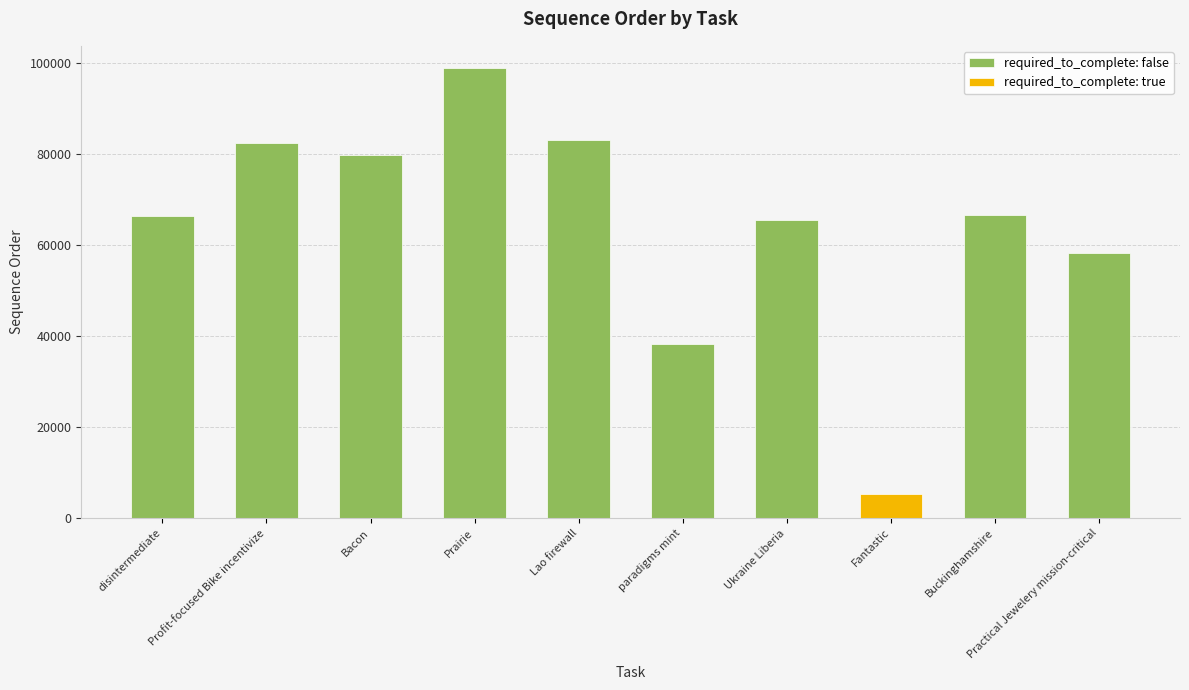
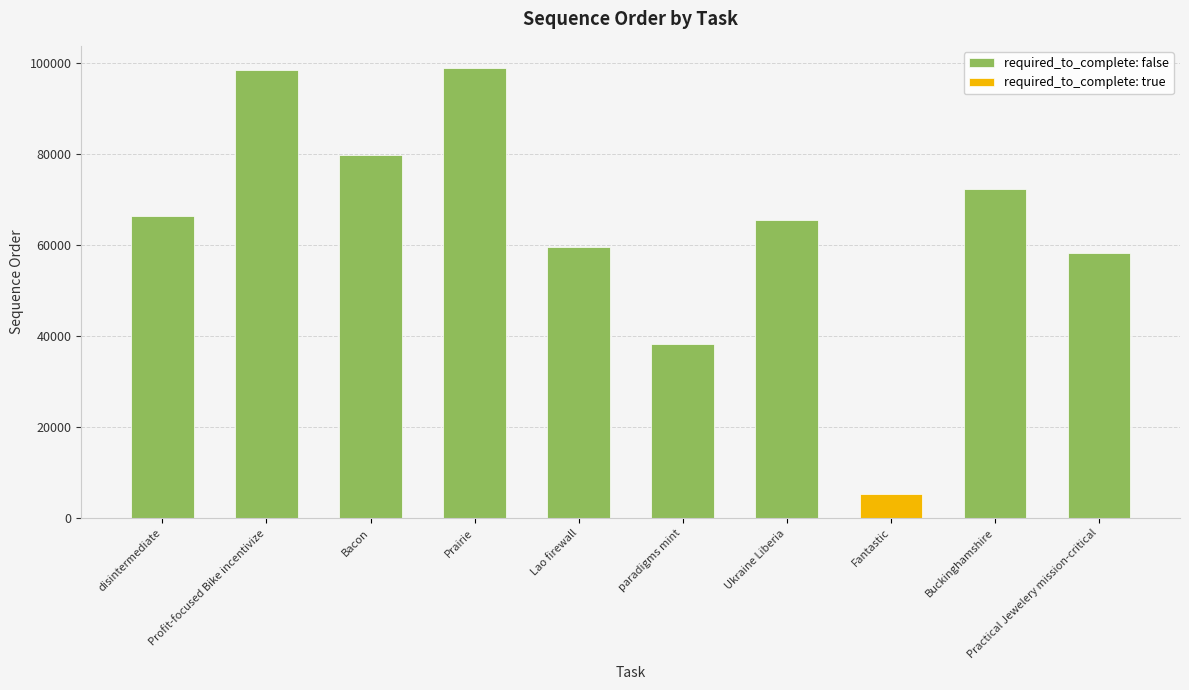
  {
    "required_to_complete: false": {
      "disintermediate": 66000,
-     "Profit-focused Bike incentivize": 82000,
+     "Profit-focused Bike incentivize": 98000,
      "Bacon": 80000,
      "Prairie": 99000,
-     "Lao firewall": 83000,
+     "Lao firewall": 60000,
      "paradigms mint": 38000,
      "Ukraine Liberia": 66000,
      "Fantastic": 0,
-     "Buckinghamshire": 67000,
+     "Buckinghamshire": 72000,
      "Practical Jewelery mission-critical": 58000
    },
    "required_to_complete: true": {
      "disintermediate": 0,
      "Profit-focused Bike incentivize": 0,
      "Bacon": 0,
      "Prairie": 0,
      "Lao firewall": 0,
      "paradigms mint": 0,
      "Ukraine Liberia": 0,
      "Fantastic": 5000,
      "Buckinghamshire": 0,
      "Practical Jewelery mission-critical": 0
    }
  }
